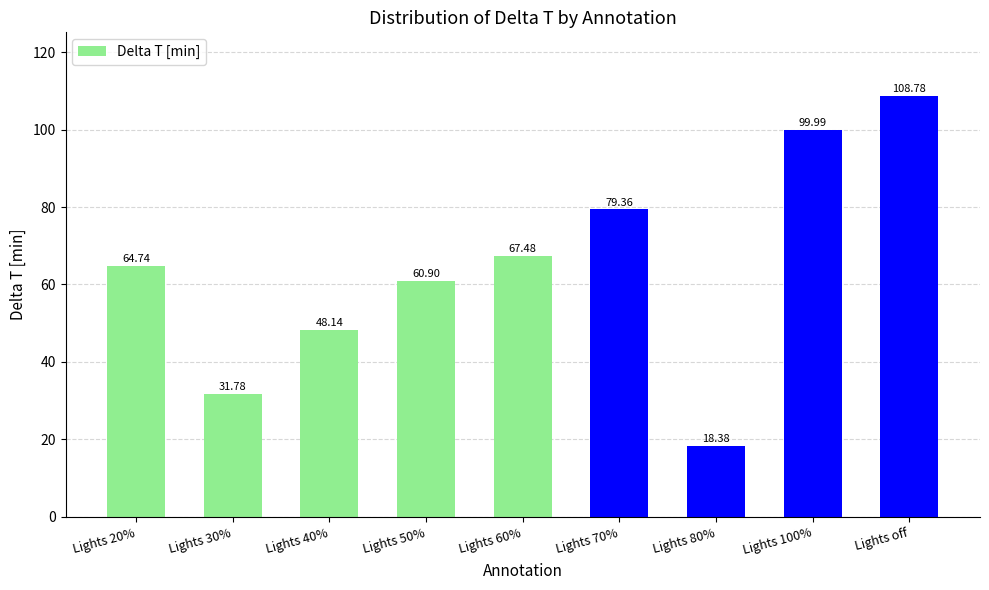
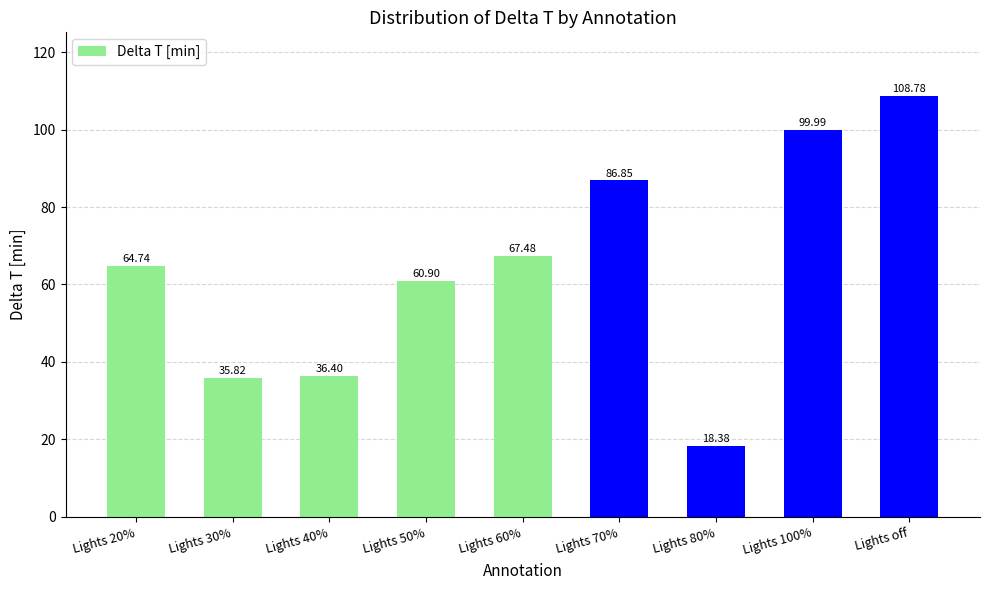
  {
    "Lights 20%": 64.74,
-   "Lights 30%": 31.78,
-   "Lights 40%": 48.14,
+   "Lights 30%": 35.82,
+   "Lights 40%": 36.40,
    "Lights 50%": 60.90,
    "Lights 60%": 67.48,
-   "Lights 70%": 79.36,
+   "Lights 70%": 86.85,
    "Lights 80%": 18.38,
    "Lights 100%": 99.99,
    "Lights off": 108.78
  }
